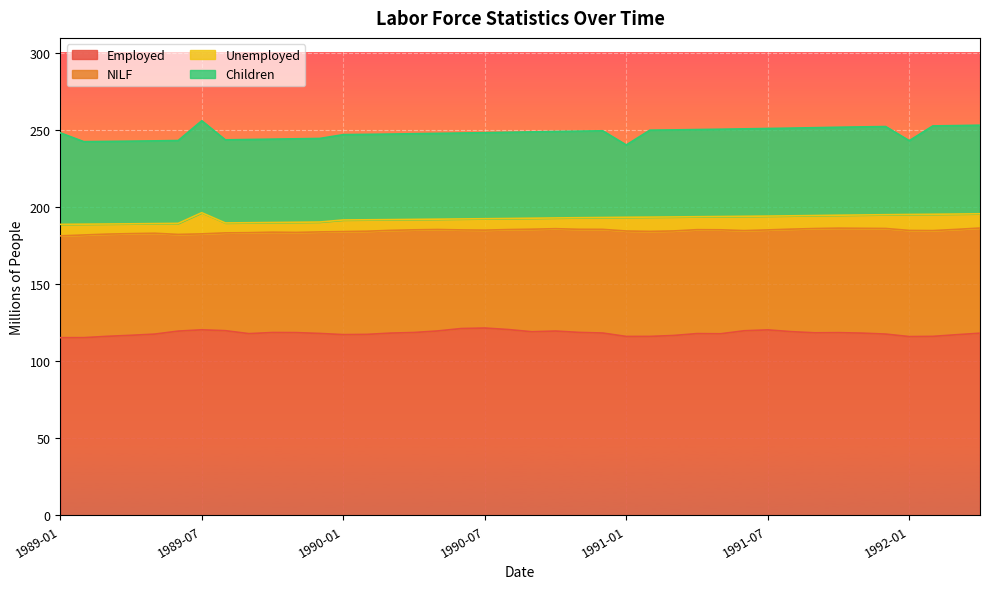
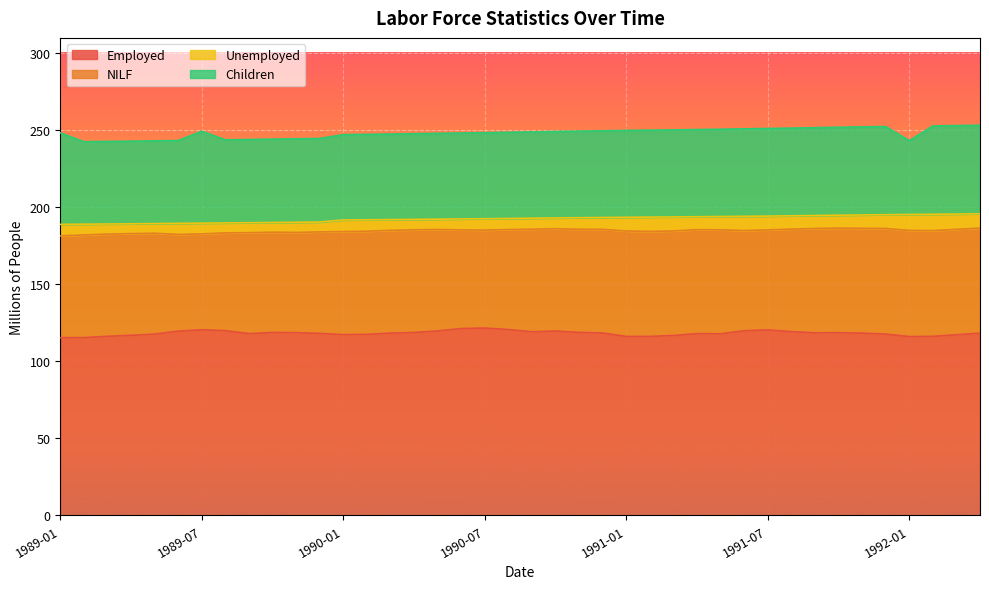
  {
    "Unemployed": {
      "1989-01": 7,
-     "1989-07": 14,
+     "1989-07": 7,
      "1990-01": 8,
      "1990-07": 7,
      "1991-01": 9,
      "1991-07": 9,
      "1992-01": 10
    },
    "Children": {
      "1989-01": 59,
      "1989-07": 60,
      "1990-01": 55,
      "1990-07": 56,
-     "1991-01": 47,
+     "1991-01": 56,
      "1991-07": 57,
      "1992-01": 48
    }
  }
